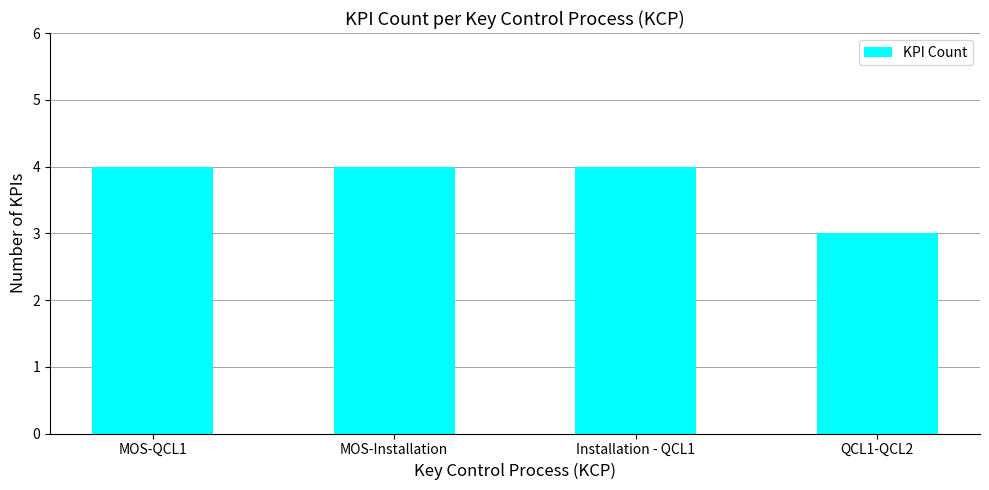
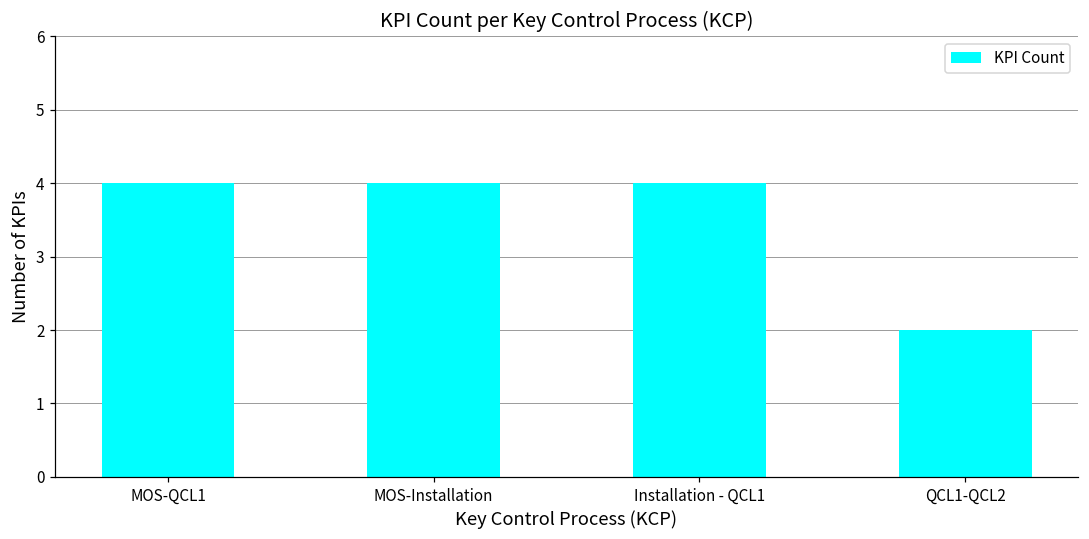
  {
    "MOS-QCL1": 4,
    "MOS-Installation": 4,
    "Installation - QCL1": 4,
-   "QCL1-QCL2": 3
+   "QCL1-QCL2": 2
  }
